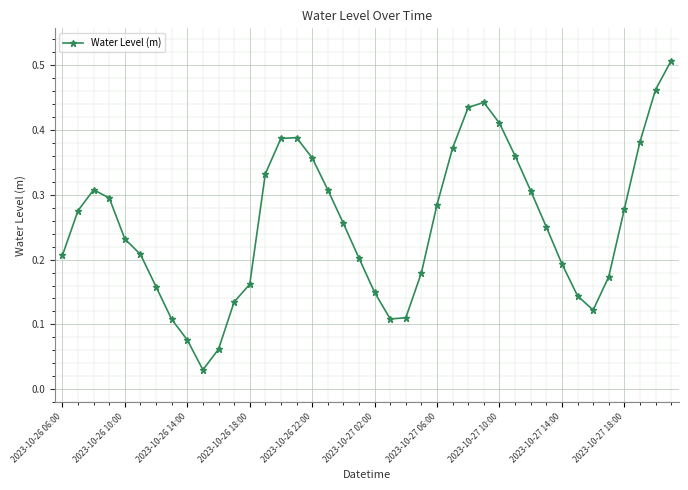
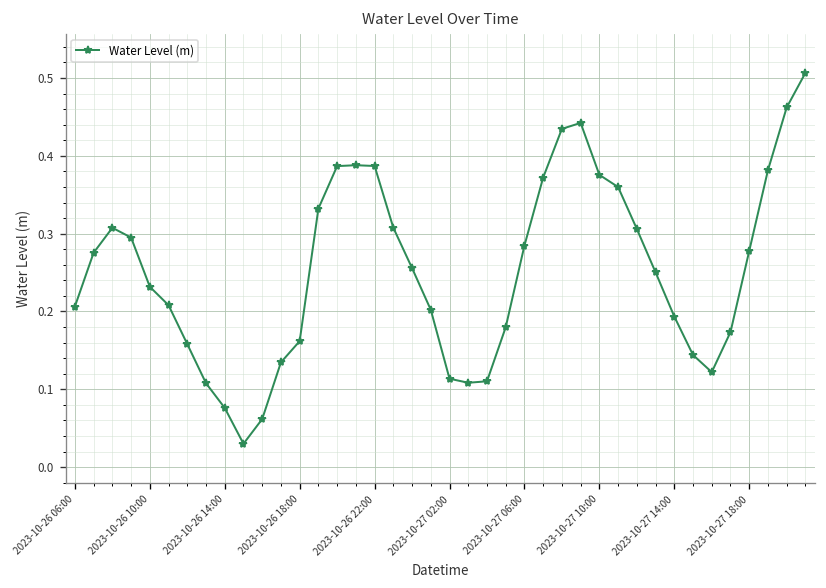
  {
    "2023-10-26 06:00": 0.21,
    "2023-10-26 10:00": 0.23,
    "2023-10-26 14:00": 0.08,
    "2023-10-26 18:00": 0.16,
-   "2023-10-26 22:00": 0.36,
-   "2023-10-27 02:00": 0.15,
+   "2023-10-26 22:00": 0.39,
+   "2023-10-27 02:00": 0.11,
    "2023-10-27 06:00": 0.28,
-   "2023-10-27 10:00": 0.41,
+   "2023-10-27 10:00": 0.38,
    "2023-10-27 14:00": 0.19,
    "2023-10-27 18:00": 0.28
  }
